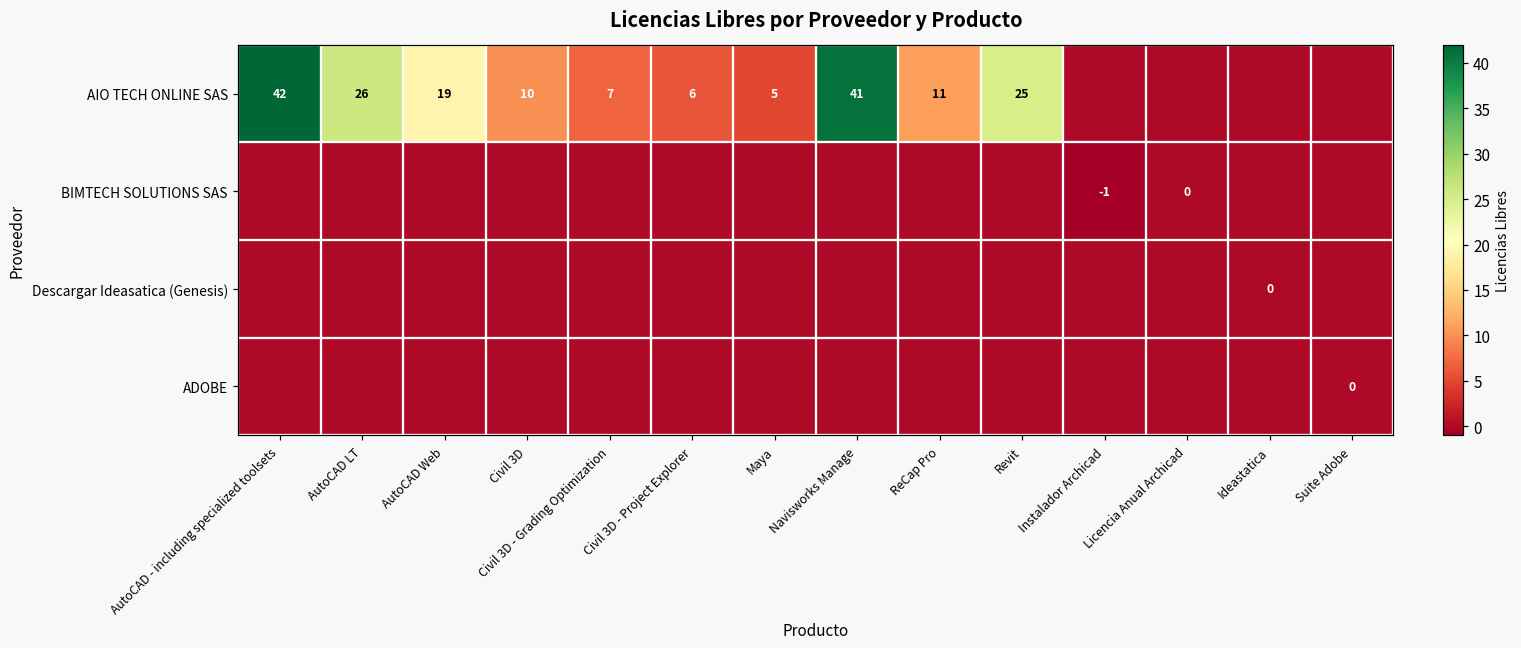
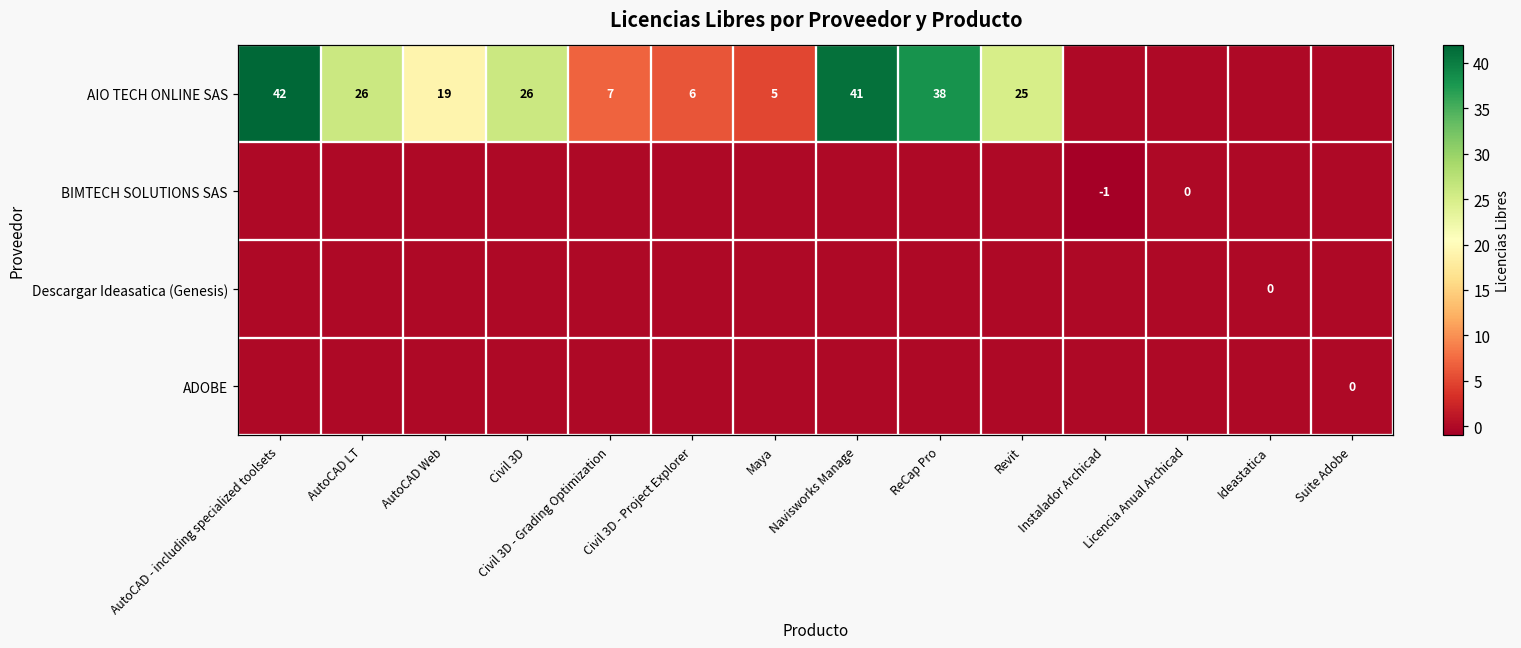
  {
    "AIO TECH ONLINE SAS": {
      "AutoCAD - including specialized toolsets": 42,
      "AutoCAD LT": 26,
      "AutoCAD Web": 19,
-     "Civil 3D": 10,
+     "Civil 3D": 26,
      "Civil 3D - Grading Optimization": 7,
      "Civil 3D - Project Explorer": 6,
      "Maya": 5,
      "Navisworks Manage": 41,
-     "ReCap Pro": 11,
+     "ReCap Pro": 38,
      "Revit": 25
    },
    "BIMTECH SOLUTIONS SAS": {
      "Instalador Archicad": -1,
      "Licencia Anual Archicad": 0
    },
    "Descargar Ideasatica (Genesis)": {
      "Ideastatica": 0
    },
    "ADOBE": {
      "Suite Adobe": 0
    }
  }
